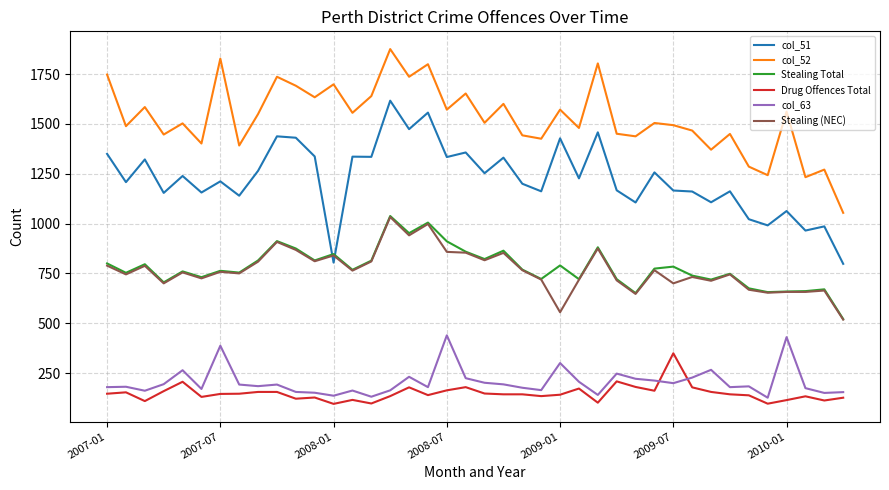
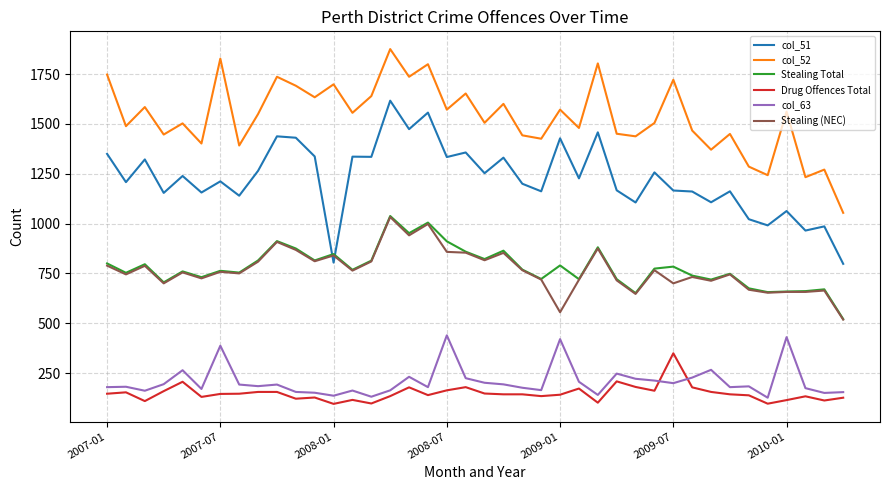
  {
    "col_51": {
      "2007-01": 1350,
      "2007-07": 1210,
      "2008-01": 800,
      "2008-07": 1330,
      "2009-01": 1430,
      "2009-07": 1170,
      "2010-01": 1060
    },
    "col_52": {
      "2007-01": 1750,
      "2007-07": 1830,
      "2008-01": 1700,
      "2008-07": 1570,
      "2009-01": 1570,
-     "2009-07": 1490
+     "2009-07": 1720
    },
    "Stealing Total": {
      "2008-07": 910,
      "2009-01": 790,
      "2009-07": 780
    },
    "Drug Offences Total": {
      "2007-01": 150,
      "2007-07": 150,
      "2008-01": 100,
      "2008-07": 160,
      "2009-01": 140,
      "2009-07": 350,
      "2010-01": 110
    },
    "col_63": {
      "2007-01": 180,
      "2007-07": 390,
      "2008-01": 140,
      "2008-07": 440,
-     "2009-01": 300,
+     "2009-01": 420,
      "2009-07": 200,
      "2010-01": 430
    },
    "Stealing (NEC)": {
      "2008-07": 860,
      "2009-01": 560,
      "2009-07": 700
    }
  }
